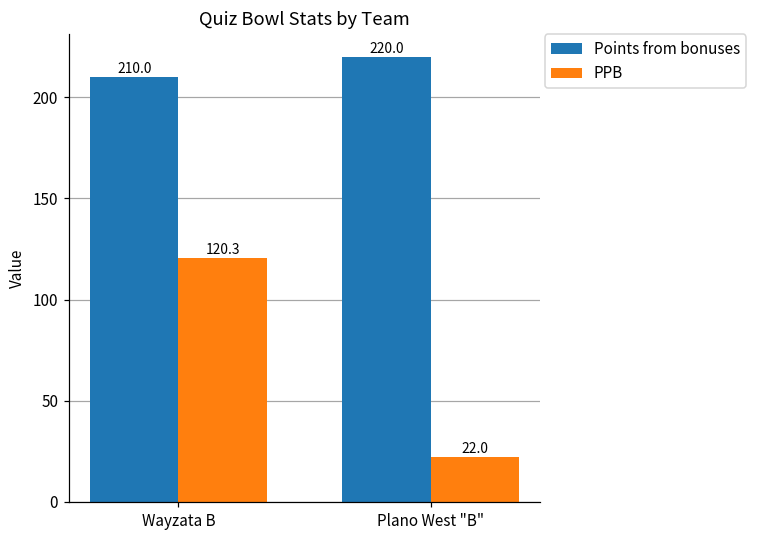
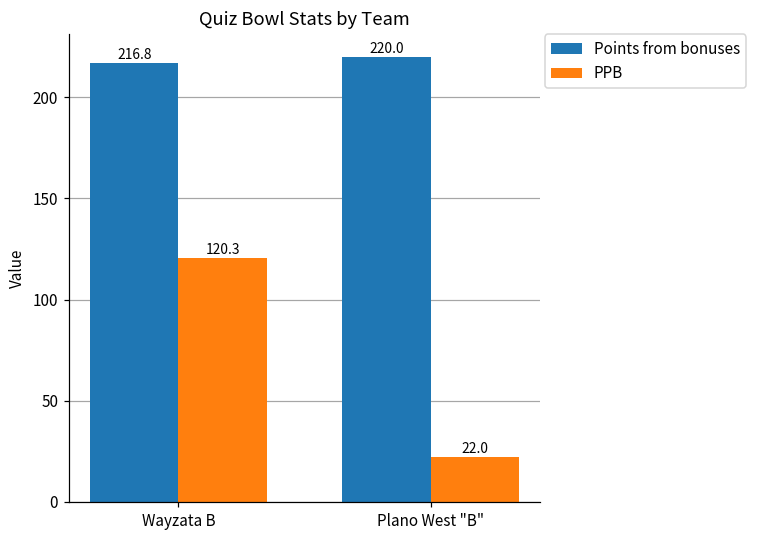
  {
    "Points from bonuses": {
-     "Wayzata B": 210.0,
+     "Wayzata B": 216.8,
      "Plano West \"B\"": 220.0
    },
    "PPB": {
      "Wayzata B": 120.3,
      "Plano West \"B\"": 22.0
    }
  }
